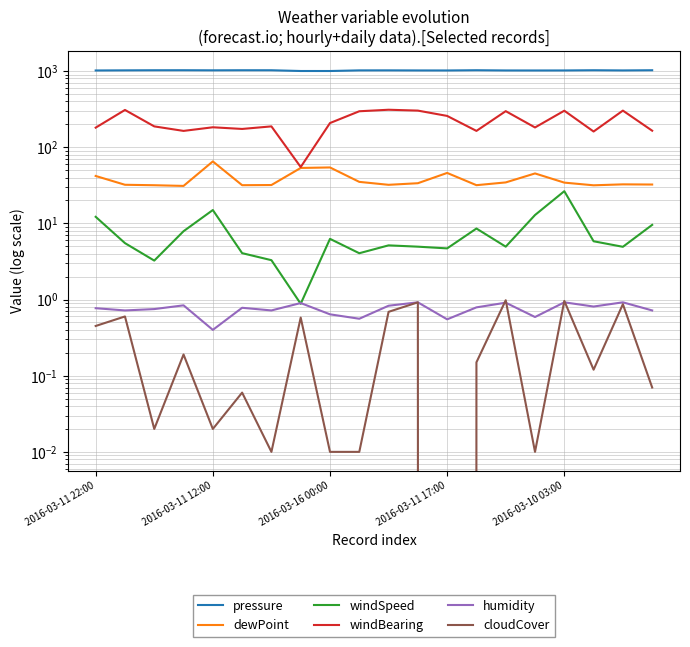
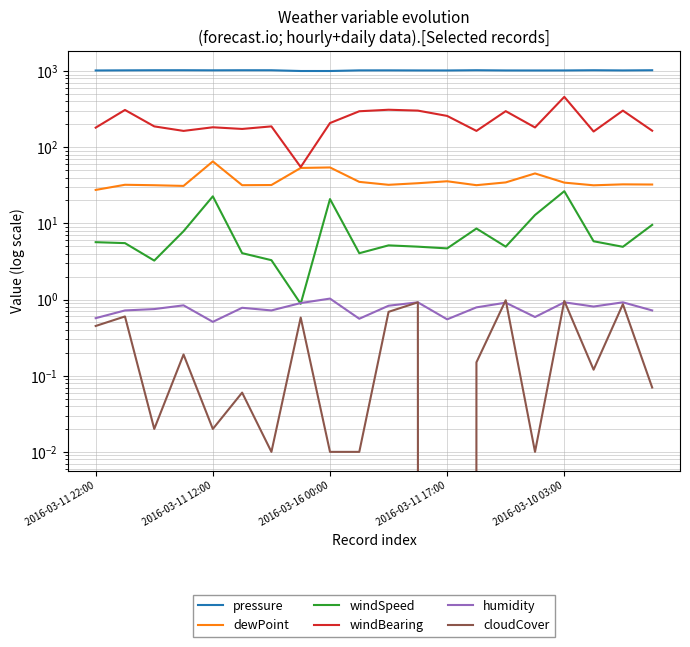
  {
    "pressure": {
      "2016-03-11 22:00": 1000,
      "2016-03-11 12:00": 1000,
      "2016-03-16 00:00": 1000,
      "2016-03-11 17:00": 1000,
      "2016-03-10 03:00": 1000
    },
    "dewPoint": {
-     "2016-03-11 22:00": 40,
+     "2016-03-11 22:00": 28,
      "2016-03-11 12:00": 70,
      "2016-03-16 00:00": 50,
-     "2016-03-11 17:00": 50,
+     "2016-03-11 17:00": 40,
      "2016-03-10 03:00": 30
    },
    "windSpeed": {
-     "2016-03-11 22:00": 12,
-     "2016-03-11 12:00": 15,
-     "2016-03-16 00:00": 6,
+     "2016-03-11 22:00": 6,
+     "2016-03-11 12:00": 23,
+     "2016-03-16 00:00": 21,
      "2016-03-11 17:00": 5,
      "2016-03-10 03:00": 27
    },
    "windBearing": {
      "2016-03-11 22:00": 180,
      "2016-03-11 12:00": 180,
      "2016-03-16 00:00": 210,
      "2016-03-11 17:00": 260,
-     "2016-03-10 03:00": 300
+     "2016-03-10 03:00": 500
    },
    "humidity": {
-     "2016-03-11 22:00": 0.8,
-     "2016-03-11 12:00": 0.4,
-     "2016-03-16 00:00": 0.6,
+     "2016-03-11 22:00": 0.6,
+     "2016-03-11 12:00": 0.5,
+     "2016-03-16 00:00": 1.0,
      "2016-03-11 17:00": 0.6
    },
    "cloudCover": {
      "2016-03-11 22:00": 0.5,
      "2016-03-11 12:00": 0.020,
      "2016-03-16 00:00": 0.010
    }
  }
